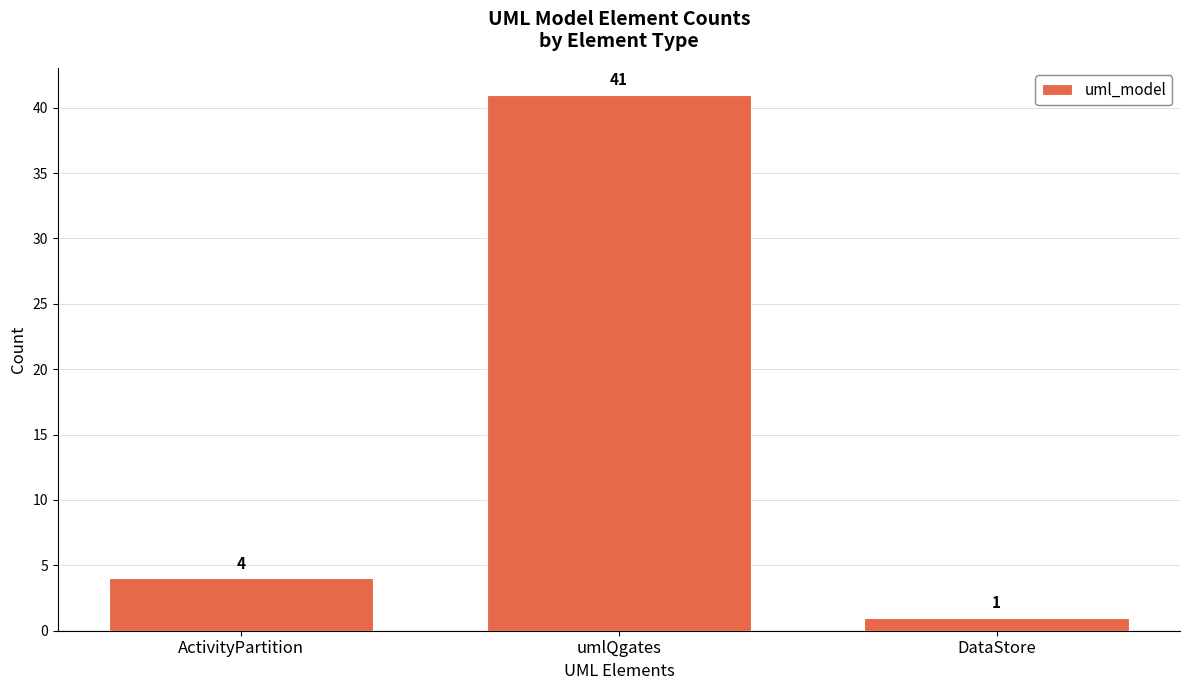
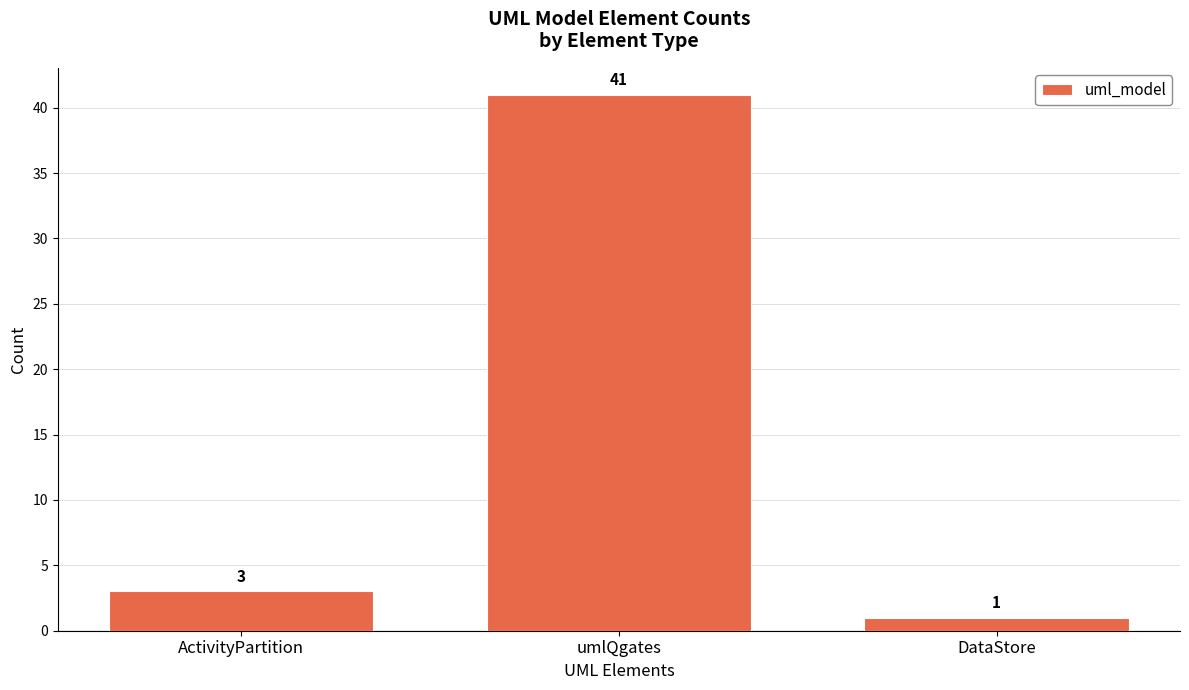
  {
-   "ActivityPartition": 4,
+   "ActivityPartition": 3,
    "umlQgates": 41,
    "DataStore": 1
  }
